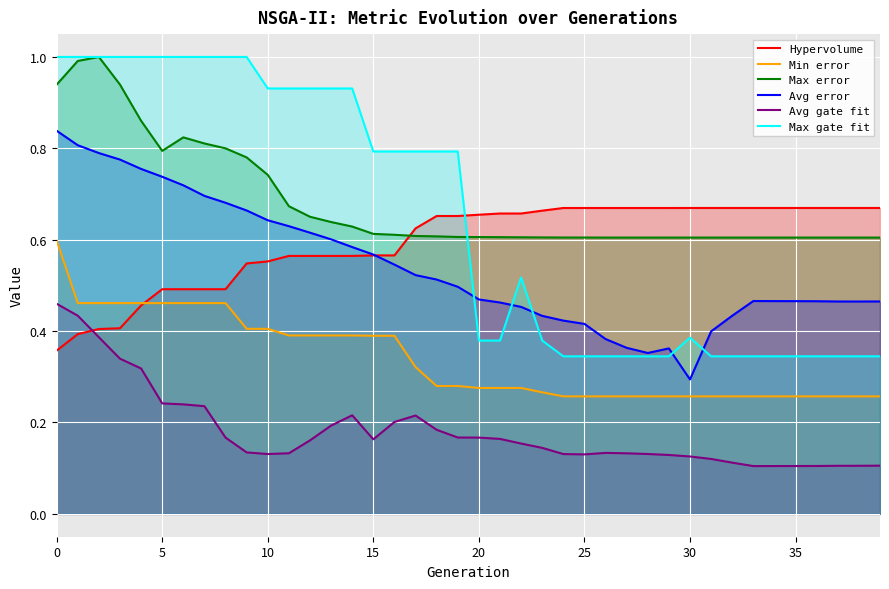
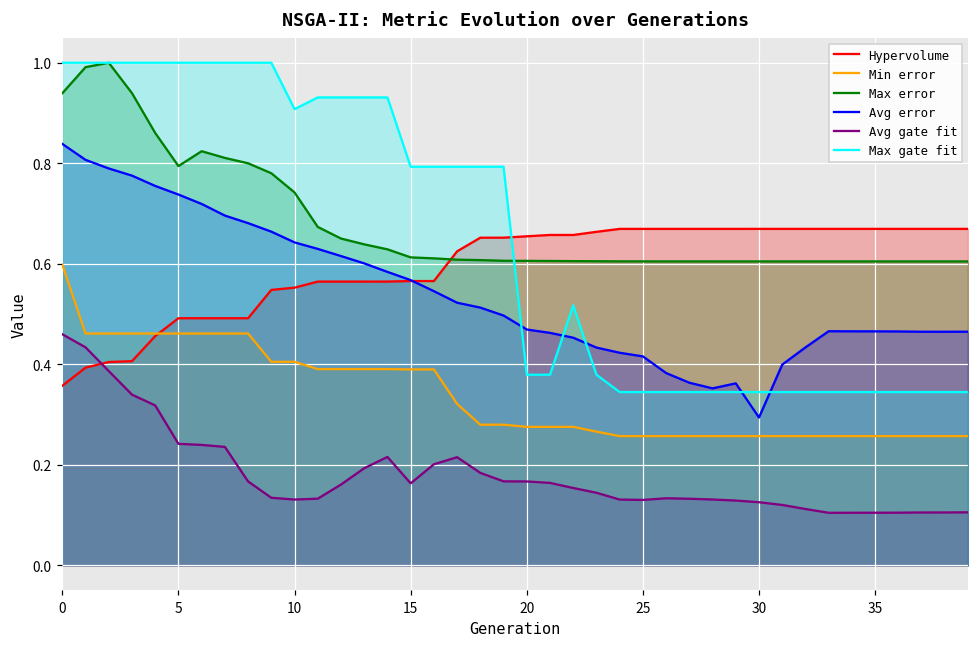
  {
    "Hypervolume": {
      "0": 0.36,
      "5": 0.49,
      "10": 0.55,
      "20": 0.65,
      "25": 0.67,
      "30": 0.67,
      "35": 0.67
    },
    "Min error": {
      "0": 0.60,
      "5": 0.46,
      "10": 0.41,
      "15": 0.39,
      "20": 0.28,
      "25": 0.26,
      "30": 0.26,
      "35": 0.26
    },
    "Max error": {
      "0": 0.94,
      "5": 0.79,
      "10": 0.74,
      "15": 0.61,
      "20": 0.61,
      "25": 0.60,
      "30": 0.60,
      "35": 0.60
    },
    "Avg error": {
      "0": 0.84,
      "5": 0.74,
      "10": 0.64,
      "20": 0.47,
      "25": 0.42,
      "30": 0.29,
      "35": 0.47
    },
    "Avg gate fit": {
      "0": 0.46,
      "5": 0.24,
      "10": 0.13,
      "15": 0.16,
      "20": 0.17,
      "25": 0.13,
      "30": 0.13,
      "35": 0.10
    },
    "Max gate fit": {
      "0": 1.00,
      "5": 1.00,
-     "10": 0.93,
+     "10": 0.91,
      "15": 0.79,
      "20": 0.38,
      "25": 0.34,
-     "30": 0.39,
+     "30": 0.34,
      "35": 0.34
    }
  }
